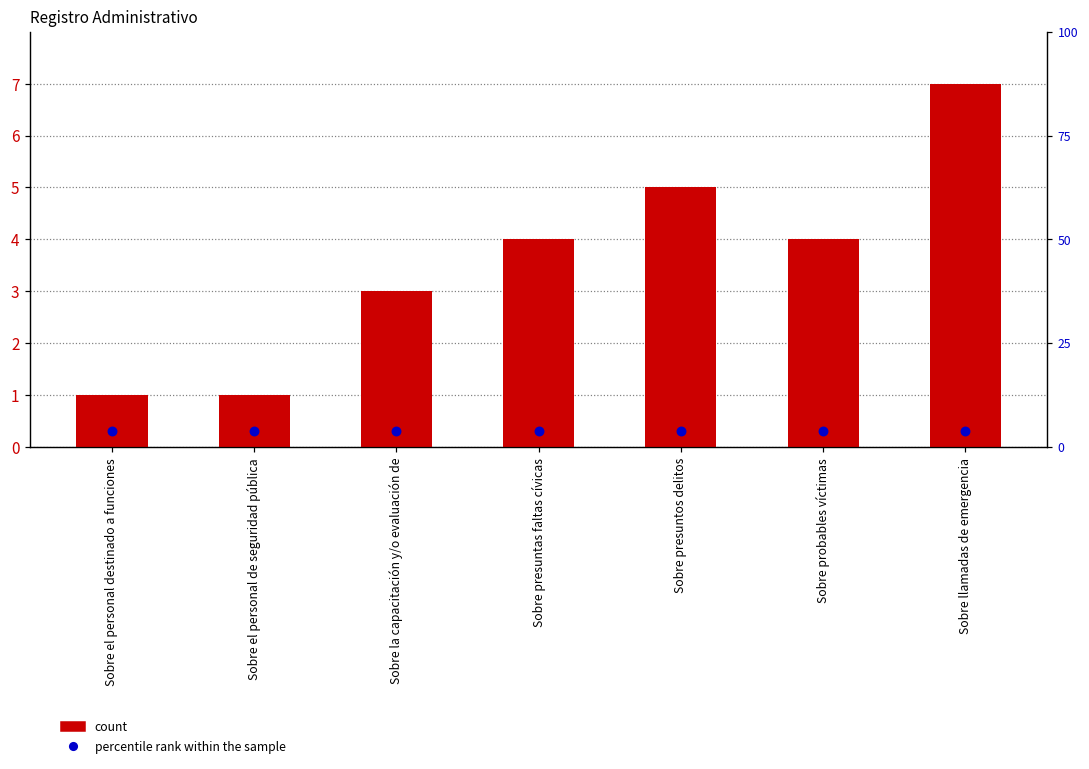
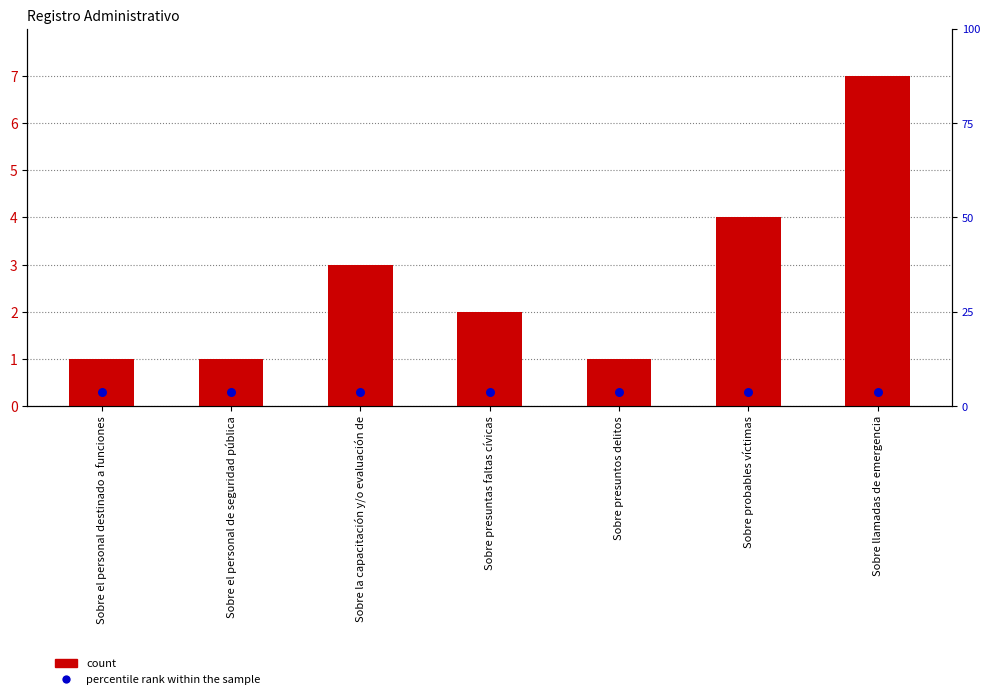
  {
    "count": {
      "Sobre el personal destinado a funciones": 1,
      "Sobre el personal de seguridad pública": 1,
      "Sobre la capacitación y/o evaluación de": 3,
-     "Sobre presuntas faltas cívicas": 4,
-     "Sobre presuntos delitos": 5,
+     "Sobre presuntas faltas cívicas": 2,
+     "Sobre presuntos delitos": 1,
      "Sobre probables víctimas": 4,
      "Sobre llamadas de emergencia": 7
    }
  }
